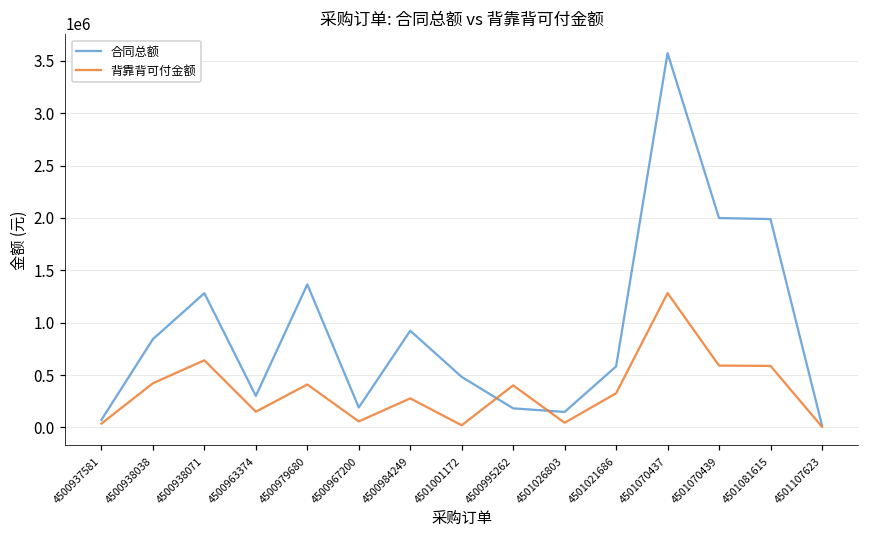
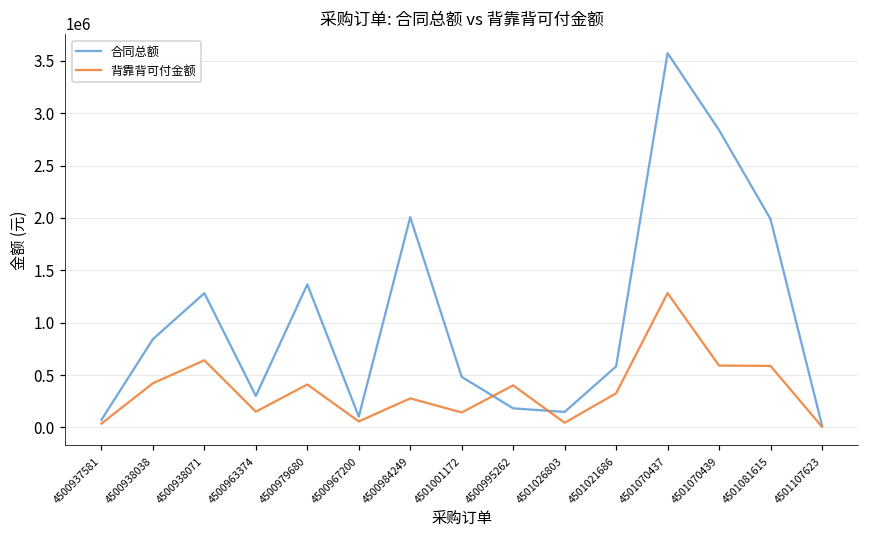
  {
    "合同总额": {
      "4500937581": 100000,
      "4500938038": 800000,
      "4500938071": 1300000,
      "4500963374": 300000,
      "4500979680": 1400000,
-     "4500967200": 200000,
-     "4500984249": 900000,
+     "4500967200": 100000,
+     "4500984249": 2000000,
      "4501001172": 500000,
      "4500995262": 200000,
      "4501026803": 100000,
      "4501021686": 600000,
      "4501070437": 3600000,
-     "4501070439": 2000000,
+     "4501070439": 2800000,
      "4501081615": 2000000
    },
    "背靠背可付金额": {
      "4500937581": 0,
      "4500938038": 400000,
      "4500938071": 600000,
      "4500963374": 200000,
      "4500979680": 400000,
      "4500967200": 100000,
      "4500984249": 300000,
-     "4501001172": 0,
+     "4501001172": 100000,
      "4500995262": 400000,
      "4501026803": 0,
      "4501021686": 300000,
      "4501070437": 1300000,
      "4501070439": 600000,
      "4501081615": 600000
    }
  }
